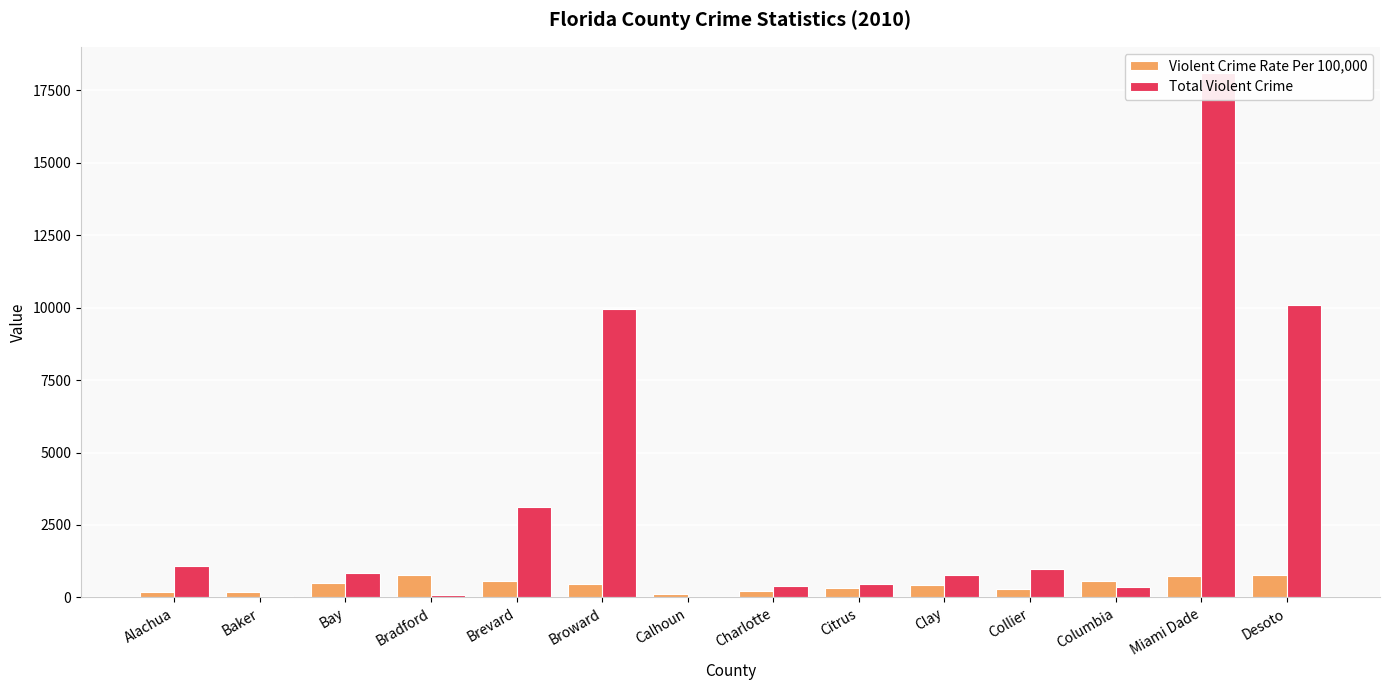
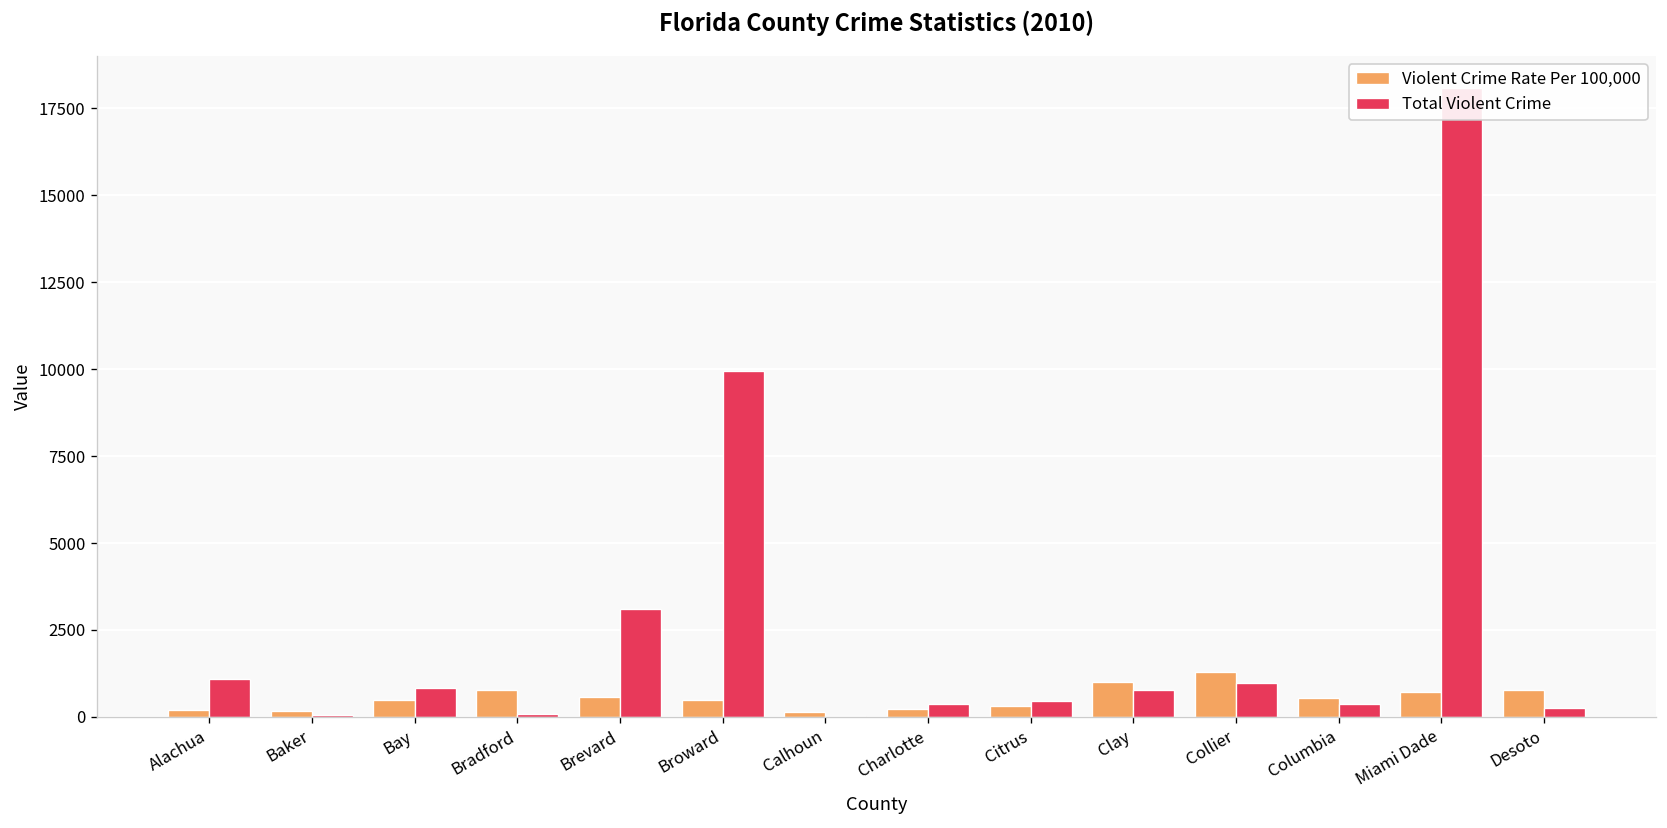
  {
    "Violent Crime Rate Per 100,000": {
      "Alachua": 200,
      "Baker": 200,
      "Bay": 500,
      "Bradford": 800,
      "Brevard": 600,
      "Broward": 500,
      "Calhoun": 100,
      "Charlotte": 200,
      "Citrus": 300,
-     "Clay": 400,
-     "Collier": 300,
+     "Clay": 1000,
+     "Collier": 1300,
      "Columbia": 600,
      "Miami Dade": 700,
      "Desoto": 800
    },
    "Total Violent Crime": {
      "Alachua": 1100,
      "Bay": 800,
      "Brevard": 3100,
      "Broward": 9900,
      "Charlotte": 400,
      "Citrus": 500,
      "Clay": 800,
      "Collier": 1000,
      "Columbia": 400,
-     "Desoto": 10100
+     "Desoto": 300
    }
  }
